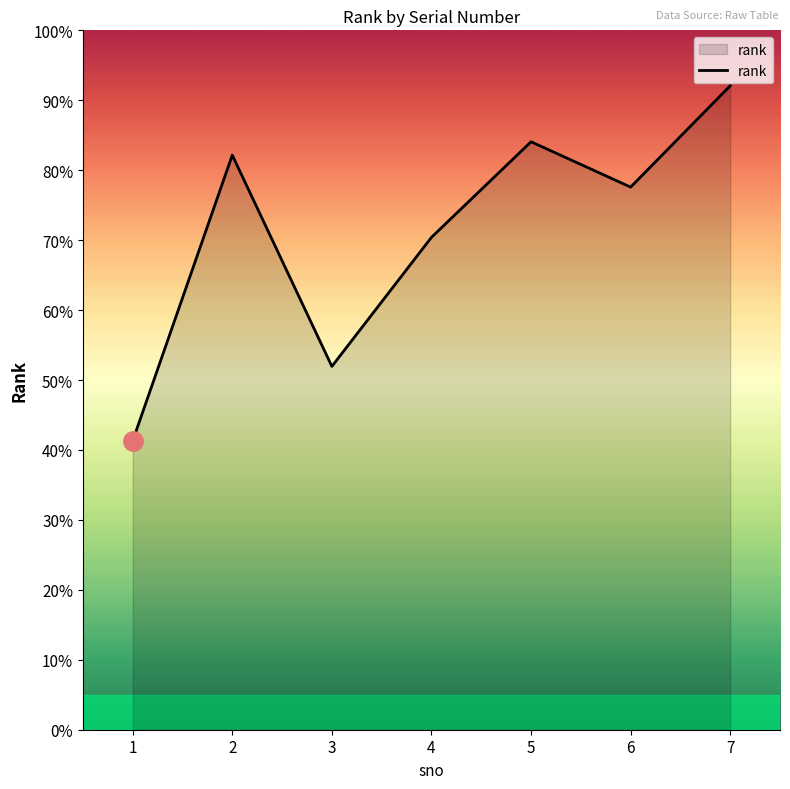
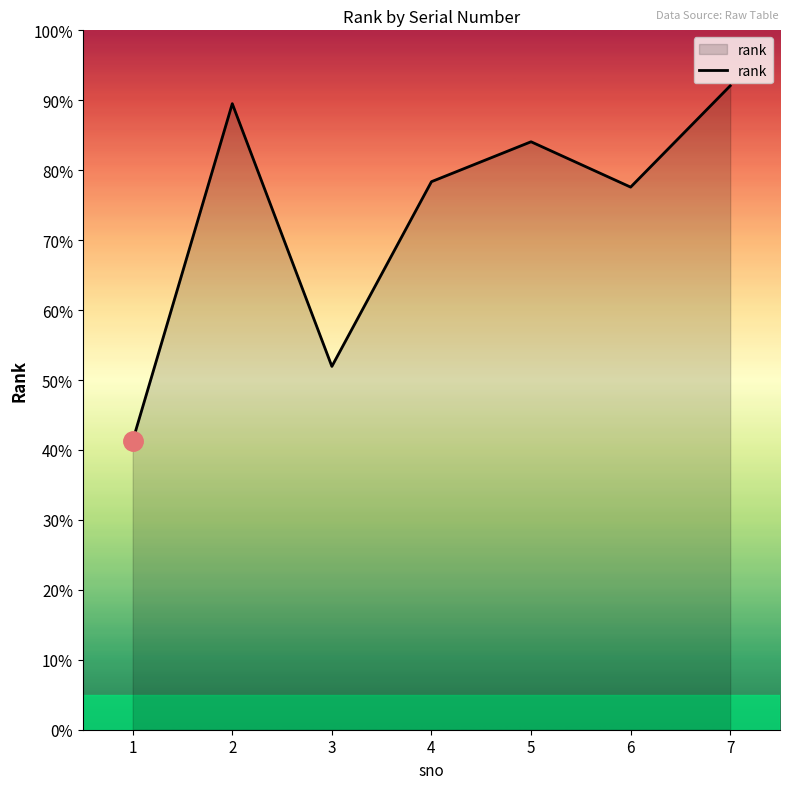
  {
    "rank": {
-     "2": "82%",
+     "2": "90%",
      "3": "52%",
-     "4": "70%",
+     "4": "78%",
      "5": "84%",
      "6": "78%",
      "7": "92%"
    }
  }
